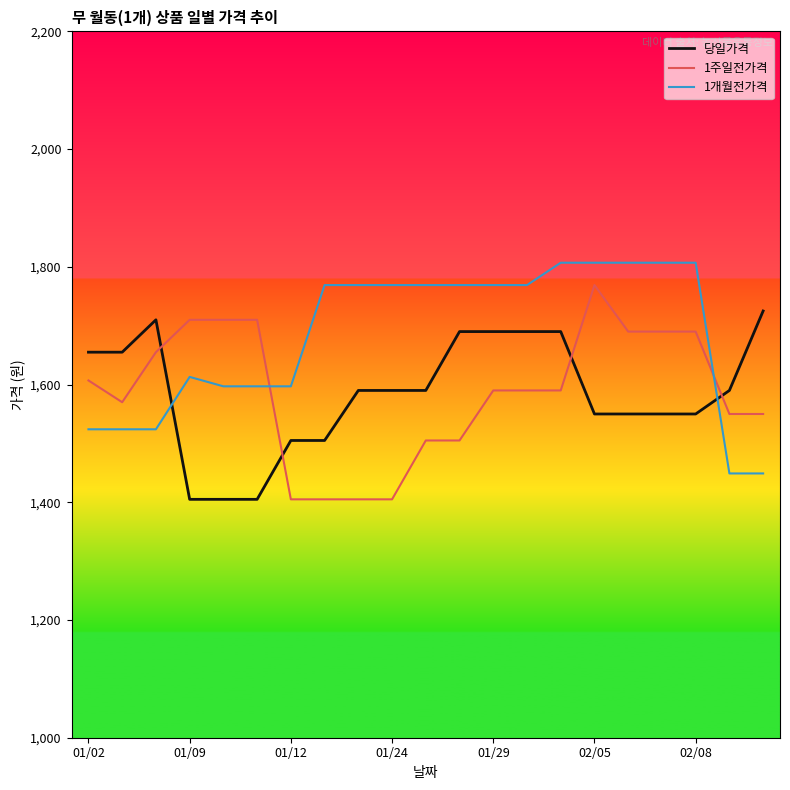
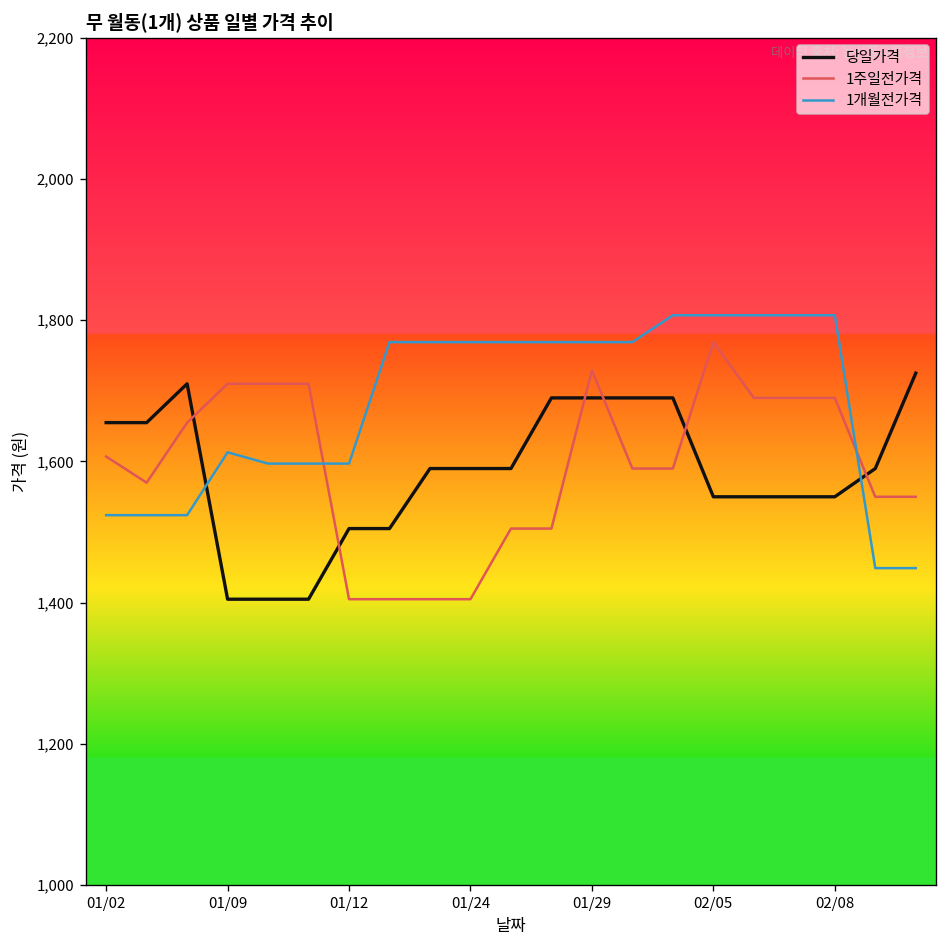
  {
    "당일가격": {
      "01/02": "1,660",
      "01/09": "1,410",
      "01/12": "1,510",
      "01/24": "1,590",
      "01/29": "1,690",
      "02/05": "1,550",
      "02/08": "1,550"
    },
    "1주일전가격": {
      "01/02": "1,610",
      "01/09": "1,710",
      "01/12": "1,410",
      "01/24": "1,410",
-     "01/29": "1,590",
+     "01/29": "1,730",
      "02/05": "1,770",
      "02/08": "1,690"
    },
    "1개월전가격": {
      "01/02": "1,520",
      "01/09": "1,610",
      "01/12": "1,600",
      "01/24": "1,770",
      "01/29": "1,770",
      "02/05": "1,810",
      "02/08": "1,810"
    }
  }
